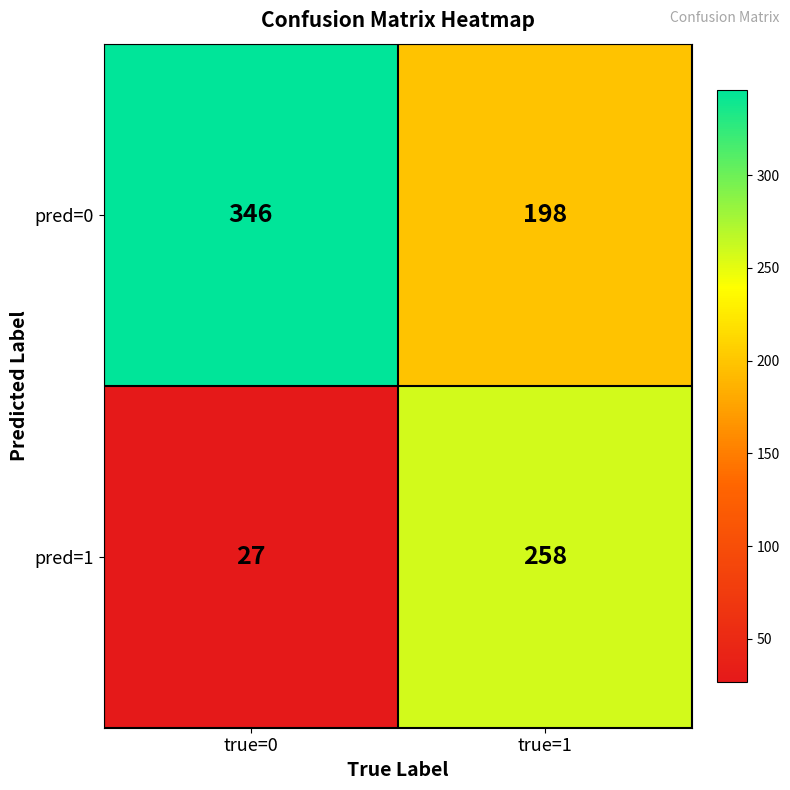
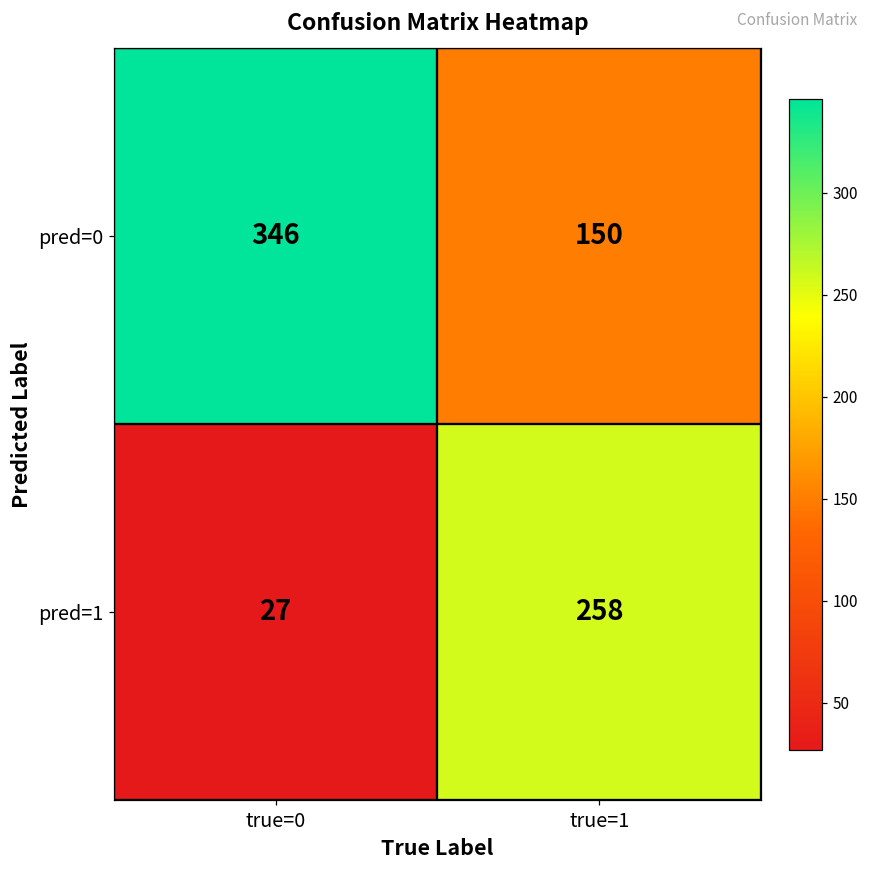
  {
    "pred=0": {
      "true=0": 346,
-     "true=1": 198
+     "true=1": 150
    },
    "pred=1": {
      "true=0": 27,
      "true=1": 258
    }
  }
